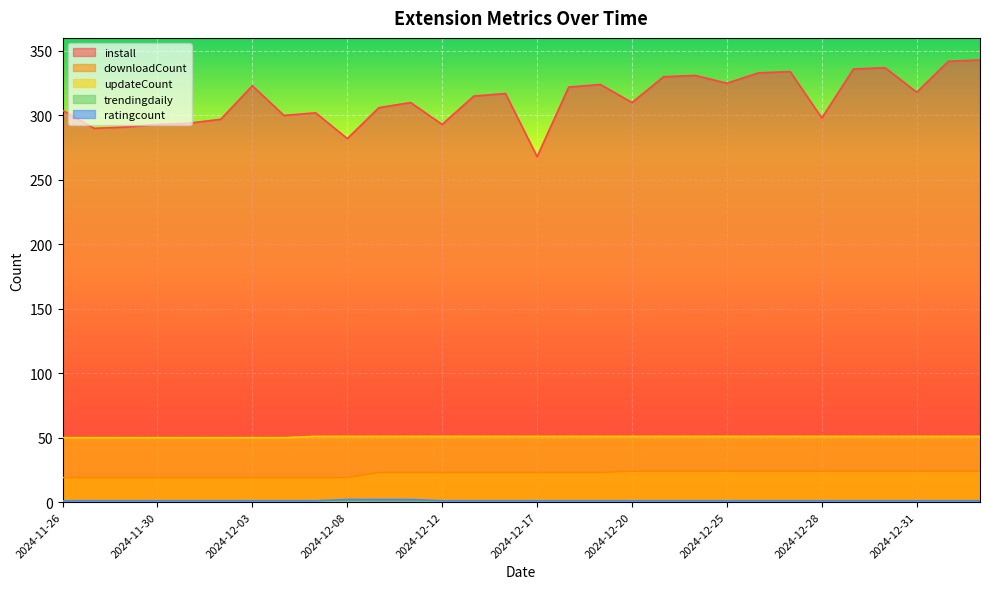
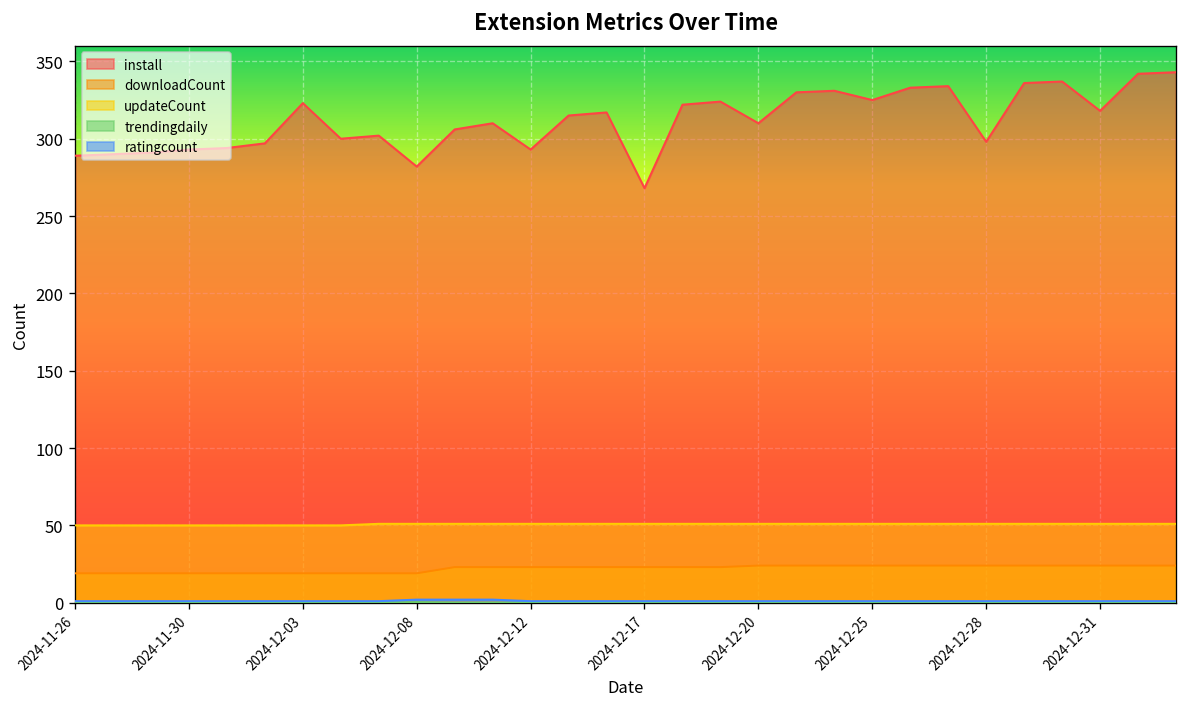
  {
    "install": {
-     "2024-11-26": 304,
+     "2024-11-26": 289,
      "2024-12-03": 323,
      "2024-12-08": 282,
      "2024-12-12": 293,
      "2024-12-17": 268,
      "2024-12-20": 310,
      "2024-12-25": 325,
      "2024-12-28": 298,
      "2024-12-31": 318
    }
  }
